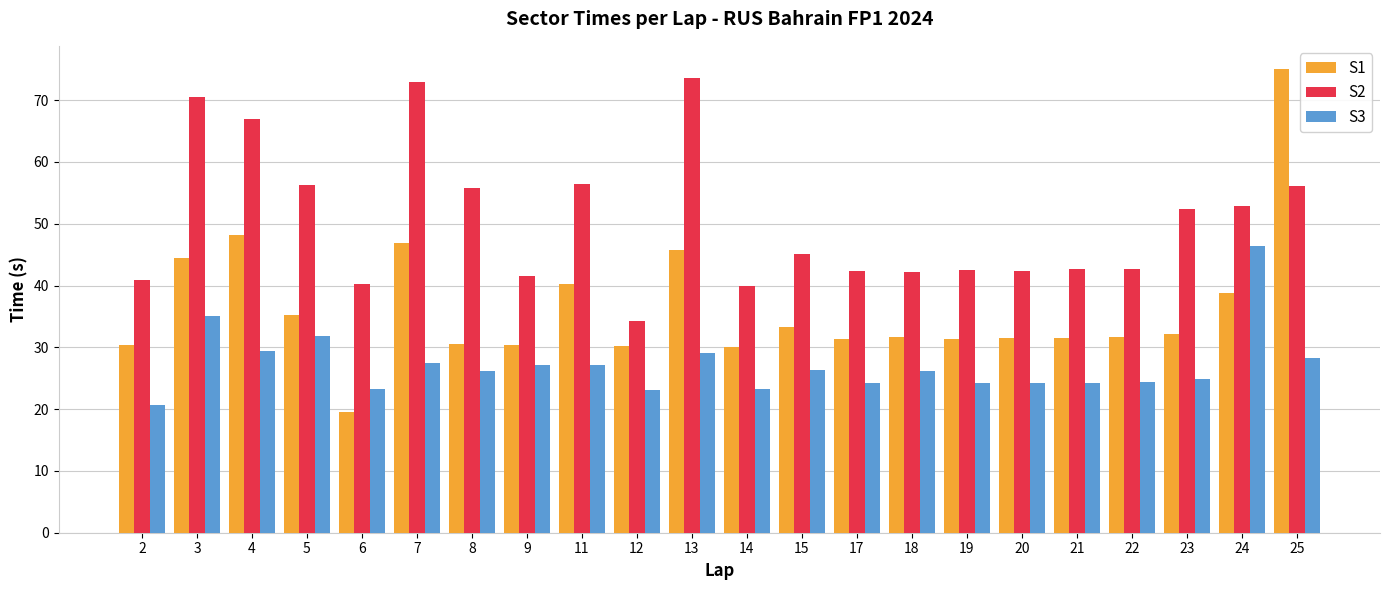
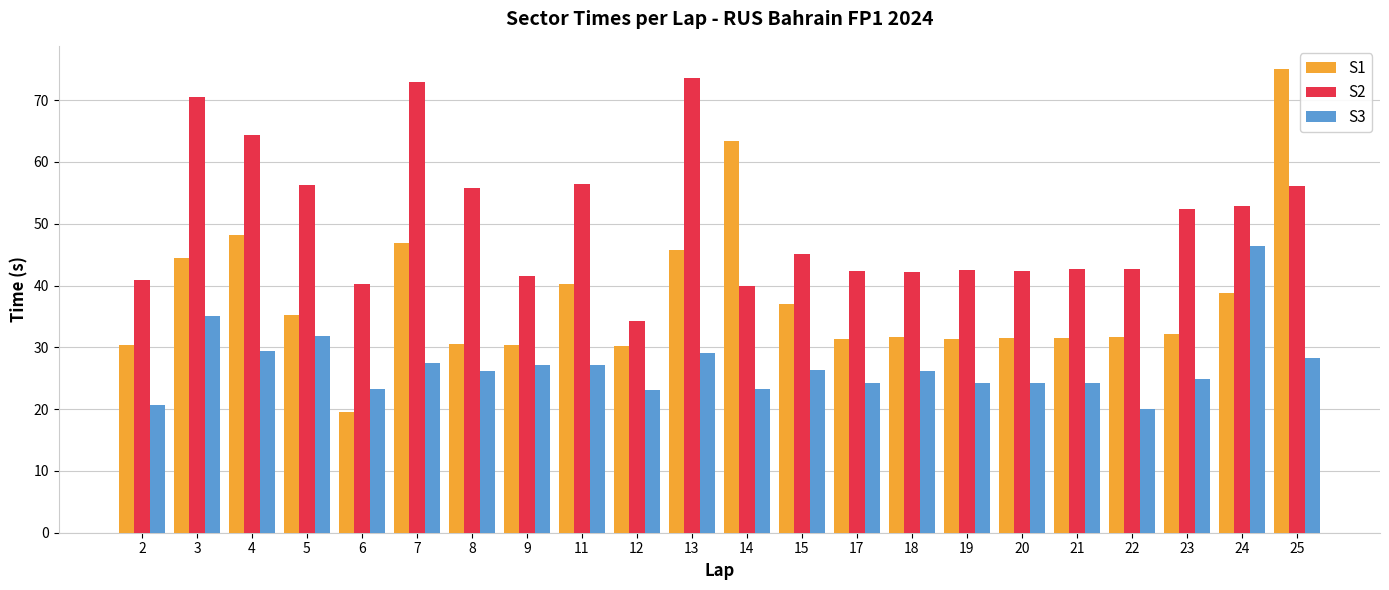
  {
    "S1": {
      "2": 30,
      "3": 44,
      "4": 48,
      "5": 35,
      "6": 20,
      "7": 47,
      "8": 30,
      "9": 30,
      "11": 40,
      "12": 30,
      "13": 46,
-     "14": 30,
-     "15": 33,
+     "14": 63,
+     "15": 37,
      "17": 31,
      "18": 32,
      "19": 31,
      "20": 31,
      "21": 32,
      "22": 32,
      "23": 32,
      "24": 39,
      "25": 75
    },
    "S2": {
      "2": 41,
      "3": 71,
-     "4": 67,
+     "4": 64,
      "5": 56,
      "6": 40,
      "7": 73,
      "8": 56,
      "9": 42,
      "11": 56,
      "12": 34,
      "13": 74,
      "14": 40,
      "15": 45,
      "17": 42,
      "18": 42,
      "19": 43,
      "20": 42,
      "21": 43,
      "22": 43,
      "23": 52,
      "24": 53,
      "25": 56
    },
    "S3": {
      "2": 21,
      "3": 35,
      "4": 29,
      "5": 32,
      "6": 23,
      "7": 27,
      "8": 26,
      "9": 27,
      "11": 27,
      "12": 23,
      "13": 29,
      "14": 23,
      "15": 26,
      "17": 24,
      "18": 26,
      "19": 24,
      "20": 24,
      "21": 24,
-     "22": 24,
+     "22": 20,
      "23": 25,
      "24": 46,
      "25": 28
    }
  }
